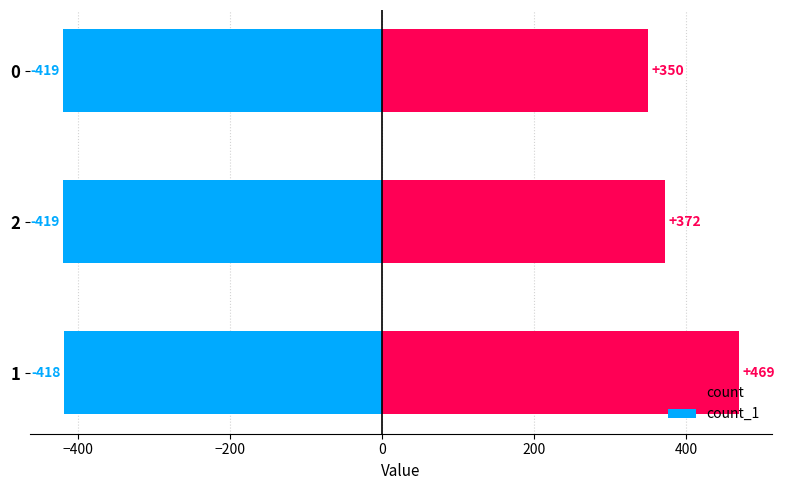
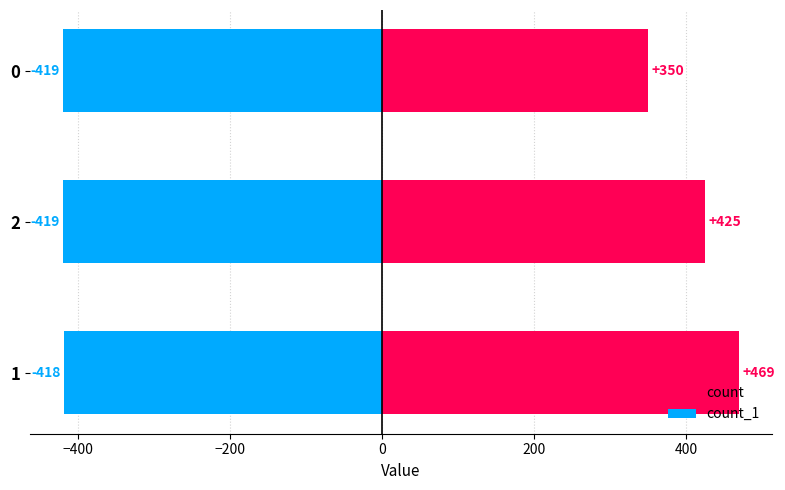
  {
    "count": {
      "0": "+350",
-     "2": "+372",
+     "2": "+425",
      "1": "+469"
    },
    "count_1": {
      "0": "-419",
      "2": "-419",
      "1": "-418"
    }
  }
